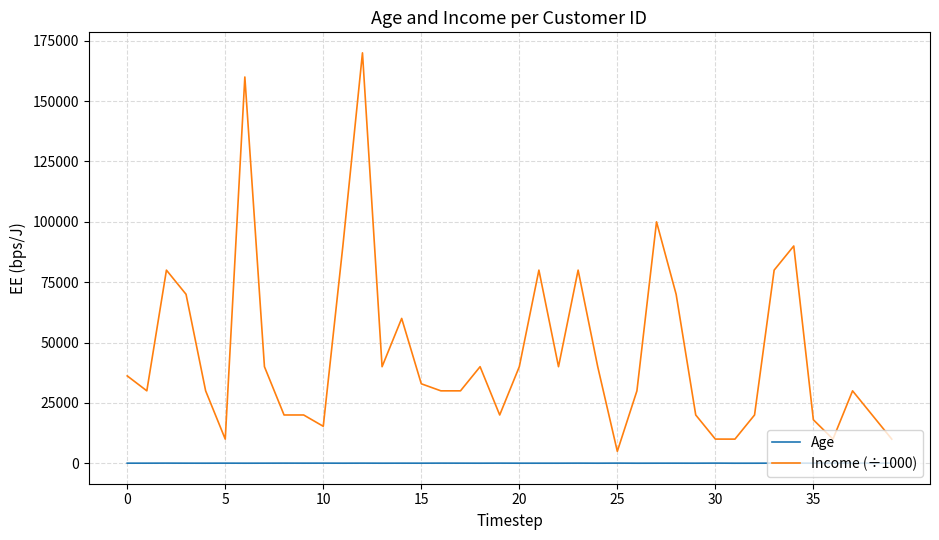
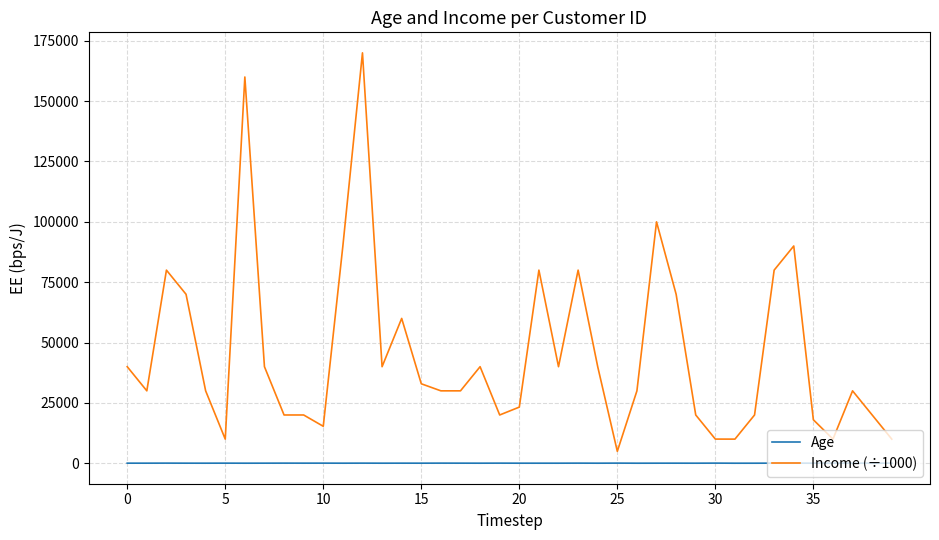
  {
    "Age": {
      "0": 0,
      "5": 0,
      "10": 0,
      "15": 0,
      "20": 0,
      "25": 0,
      "30": 0
    },
    "Income (÷1000)": {
-     "0": 36000,
+     "0": 40000,
      "5": 10000,
      "10": 15000,
      "15": 33000,
-     "20": 40000,
+     "20": 23000,
      "25": 5000,
      "30": 10000,
      "35": 18000
    }
  }
